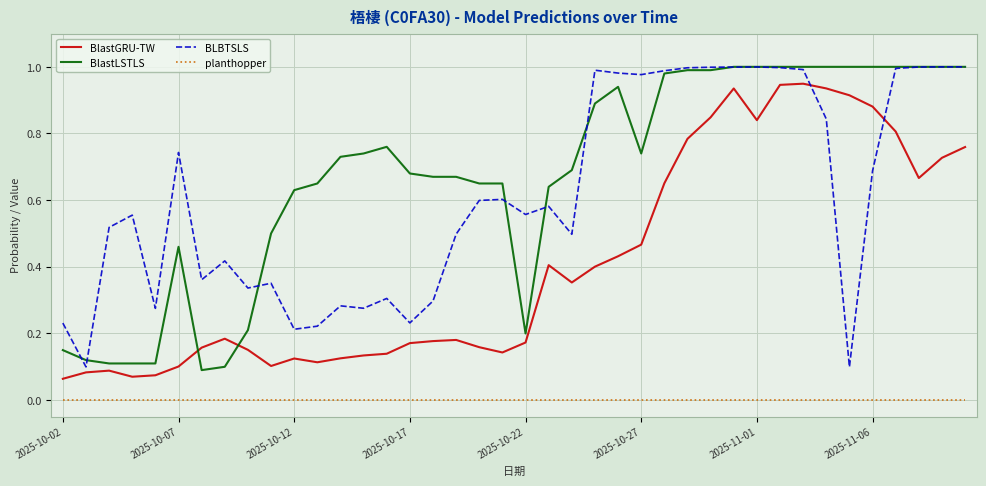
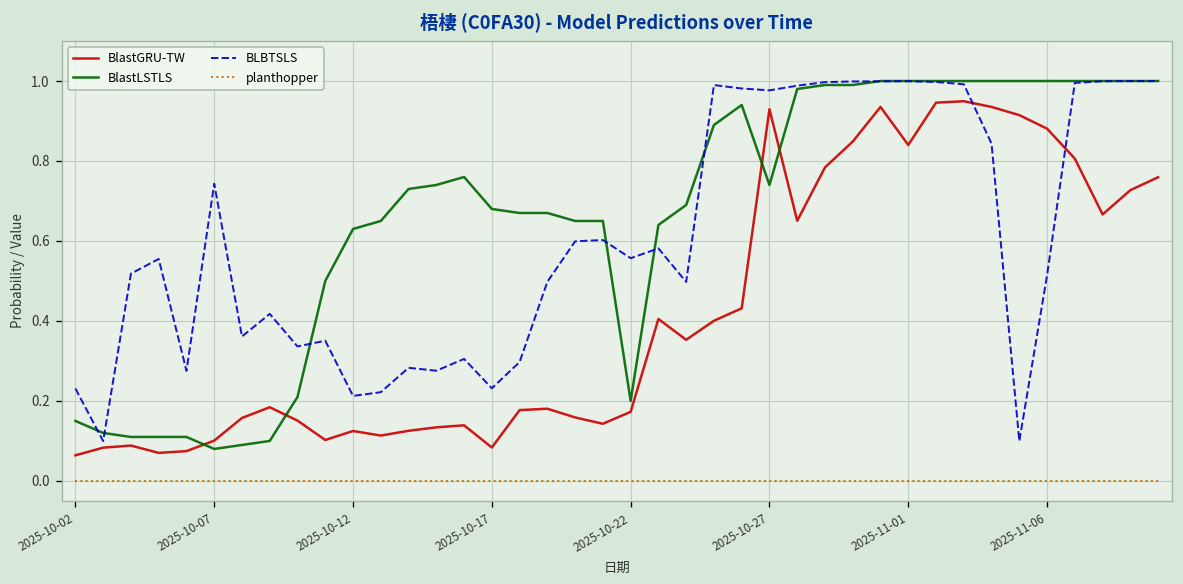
  {
    "BlastGRU-TW": {
      "2025-10-02": 0.06,
      "2025-10-07": 0.10,
      "2025-10-12": 0.12,
-     "2025-10-17": 0.17,
+     "2025-10-17": 0.08,
      "2025-10-22": 0.17,
-     "2025-10-27": 0.47,
+     "2025-10-27": 0.93,
      "2025-11-01": 0.84,
      "2025-11-06": 0.88
    },
    "BlastLSTLS": {
      "2025-10-02": 0.15,
-     "2025-10-07": 0.46,
+     "2025-10-07": 0.08,
      "2025-10-12": 0.63,
      "2025-10-17": 0.68,
      "2025-10-22": 0.20,
      "2025-10-27": 0.74,
      "2025-11-06": 1.00
    },
    "BLBTSLS": {
      "2025-10-02": 0.23,
      "2025-10-07": 0.74,
      "2025-10-12": 0.21,
      "2025-10-17": 0.23,
      "2025-10-22": 0.56,
      "2025-10-27": 0.98,
-     "2025-11-06": 0.69
+     "2025-11-06": 0.51
    },
    "planthopper": {
      "2025-10-02": 0.00,
      "2025-10-07": 0.00,
      "2025-10-12": 0.00,
      "2025-10-17": 0.00,
      "2025-10-22": 0.00,
      "2025-10-27": 0.00,
      "2025-11-01": 0.00,
      "2025-11-06": 0.00
    }
  }
